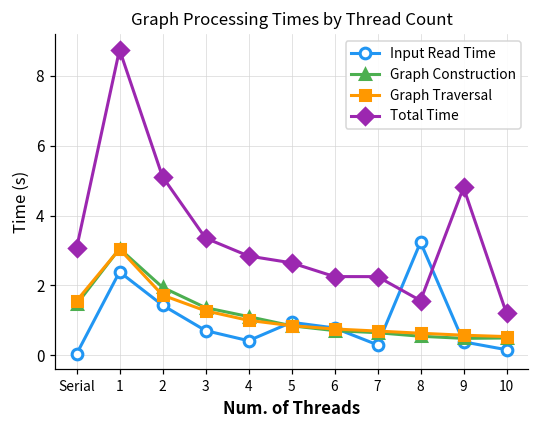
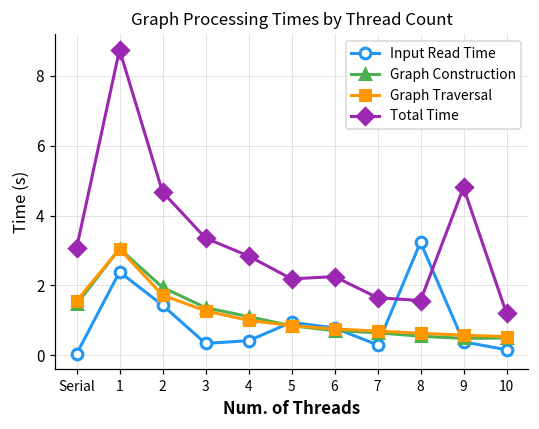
  {
    "Input Read Time": {
      "Serial": 0.0,
      "1": 2.4,
      "2": 1.4,
-     "3": 0.7,
+     "3": 0.3,
      "4": 0.4,
      "5": 0.9,
      "7": 0.3,
      "8": 3.2,
      "9": 0.4,
      "10": 0.2
    },
    "Graph Construction": {
      "Serial": 1.5,
      "2": 1.9,
      "3": 1.4,
      "4": 1.1,
      "8": 0.5,
      "9": 0.5
    },
    "Graph Traversal": {
      "Serial": 1.6,
      "2": 1.7,
      "3": 1.3,
      "4": 1.0,
      "8": 0.6,
      "9": 0.6
    },
    "Total Time": {
      "Serial": 3.1,
      "1": 8.7,
-     "2": 5.1,
+     "2": 4.7,
      "3": 3.4,
      "4": 2.8,
-     "5": 2.6,
+     "5": 2.2,
      "6": 2.3,
-     "7": 2.3,
+     "7": 1.7,
      "8": 1.6,
      "9": 4.8,
      "10": 1.2
    }
  }
